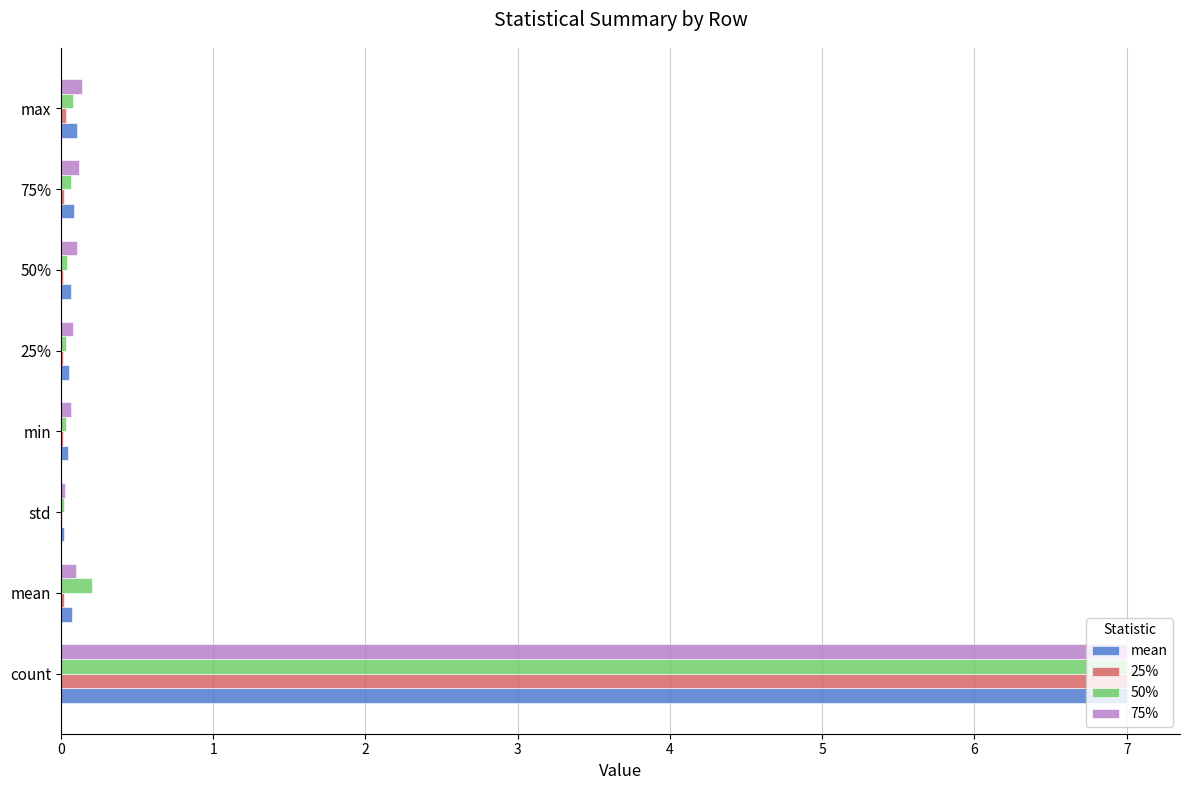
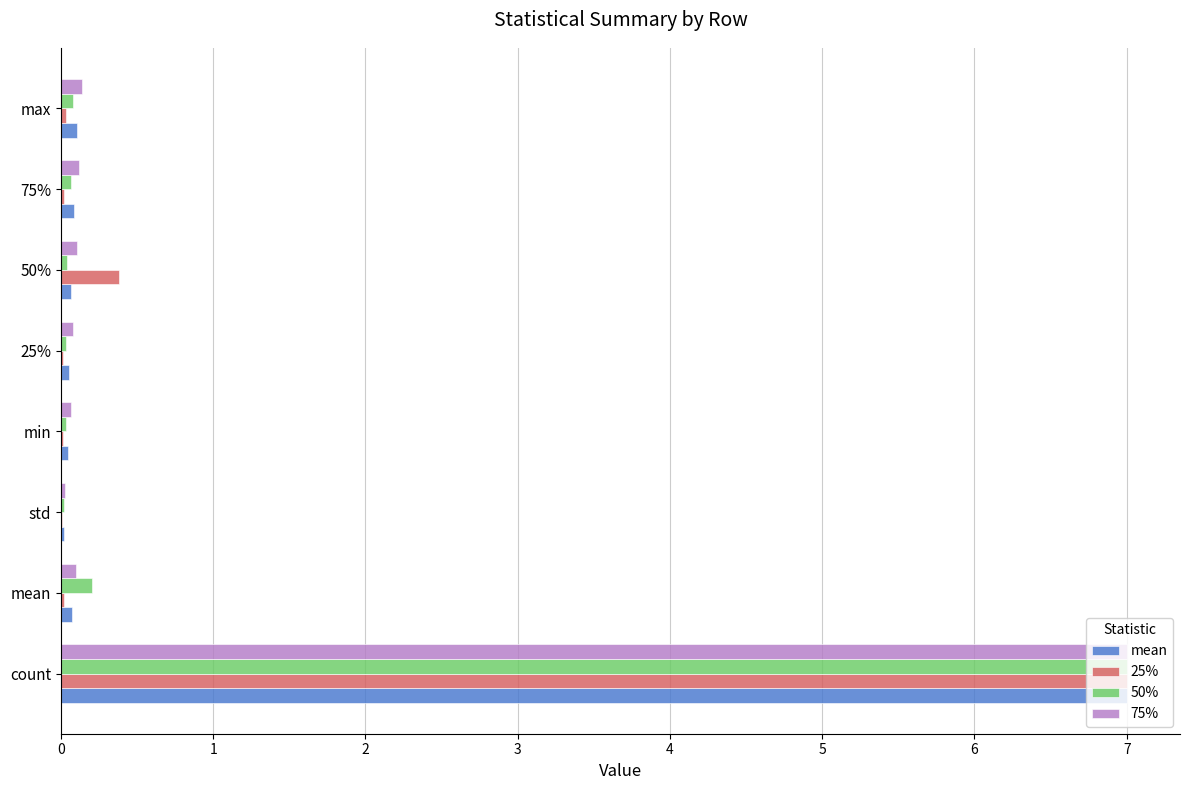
  {
    "mean": {
      "max": 0.10,
      "75%": 0.09,
      "50%": 0.07,
      "25%": 0.06,
      "min": 0.05,
      "std": 0.02,
      "mean": 0.07
    },
    "25%": {
      "max": 0.03,
      "75%": 0.02,
-     "50%": 0.01,
+     "50%": 0.38,
      "mean": 0.02
    },
    "50%": {
      "max": 0.08,
      "75%": 0.07,
      "50%": 0.04,
      "25%": 0.03,
      "min": 0.03,
      "std": 0.02,
      "mean": 0.20
    },
    "75%": {
      "max": 0.14,
      "75%": 0.12,
      "50%": 0.10,
      "25%": 0.08,
      "min": 0.07,
      "std": 0.03,
      "mean": 0.10
    }
  }
